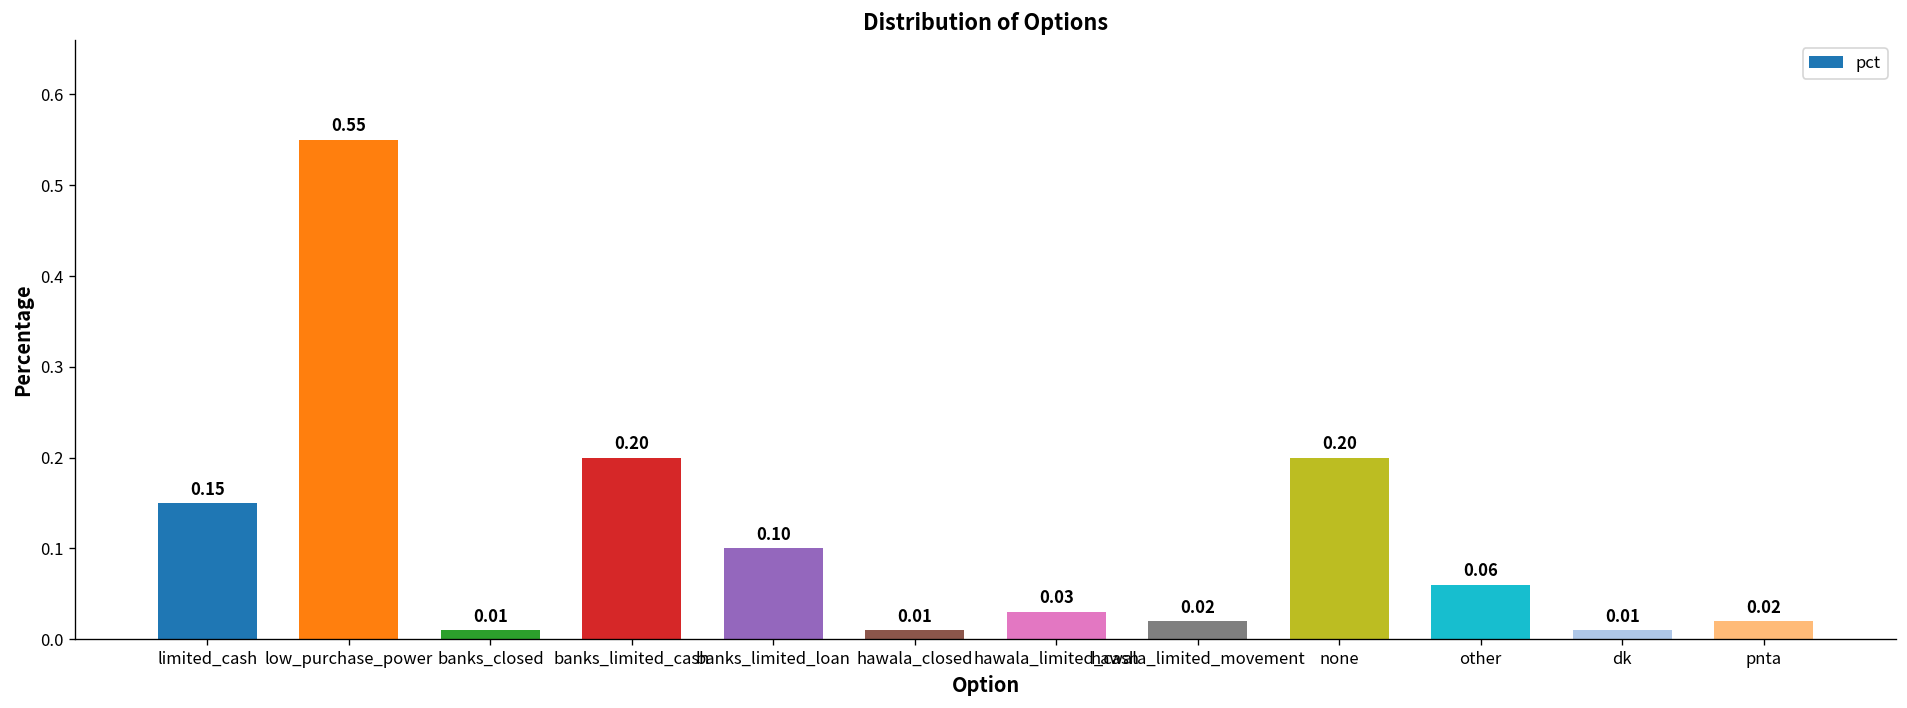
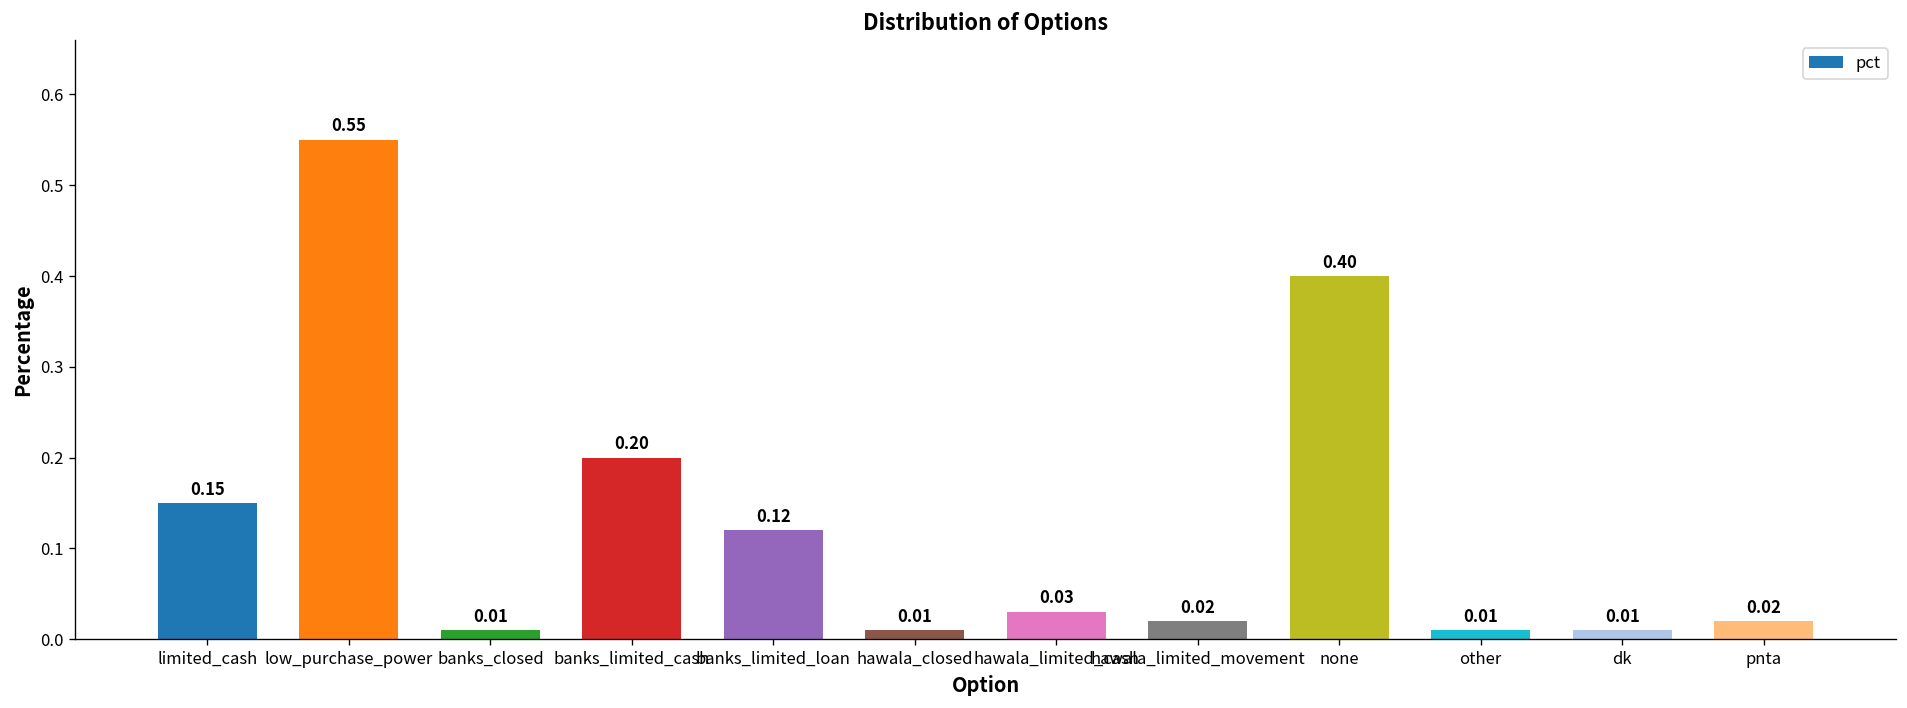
  {
    "limited_cash": 0.15,
    "low_purchase_power": 0.55,
    "banks_closed": 0.01,
    "banks_limited_cash": 0.20,
-   "banks_limited_loan": 0.10,
+   "banks_limited_loan": 0.12,
    "hawala_closed": 0.01,
-   "none": 0.20,
-   "other": 0.06,
+   "none": 0.40,
+   "other": 0.01,
    "dk": 0.01,
    "pnta": 0.02
  }
